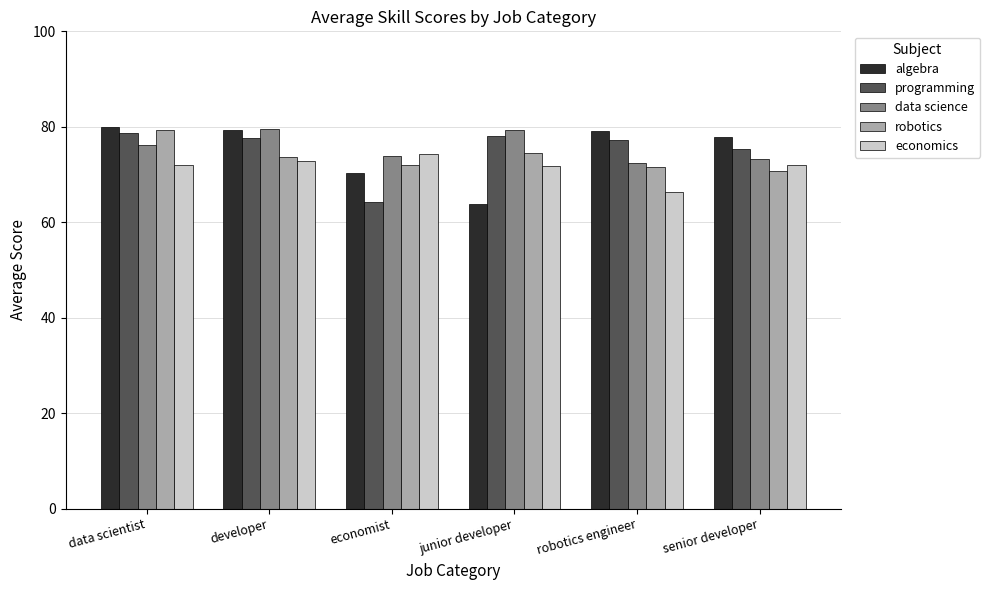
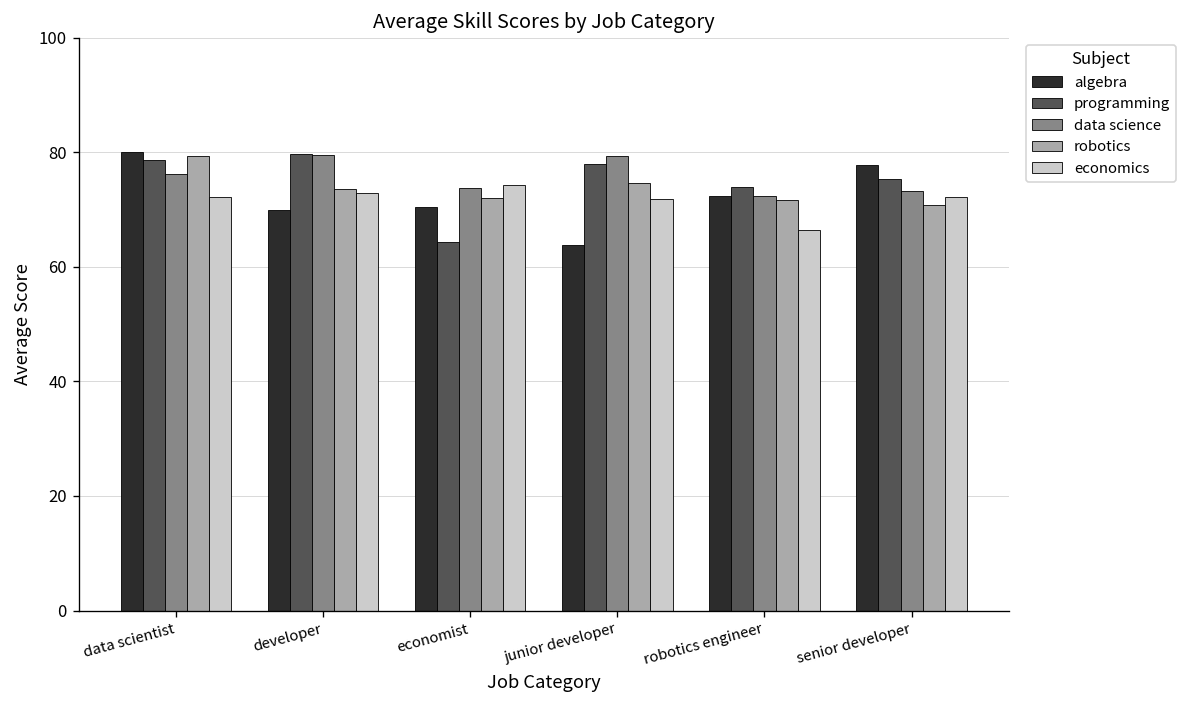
  {
    "algebra": {
      "data scientist": 80,
-     "developer": 79,
+     "developer": 70,
      "economist": 70,
      "junior developer": 64,
-     "robotics engineer": 79,
+     "robotics engineer": 72,
      "senior developer": 78
    },
    "programming": {
      "data scientist": 79,
-     "developer": 78,
+     "developer": 80,
      "economist": 64,
      "junior developer": 78,
-     "robotics engineer": 77,
+     "robotics engineer": 74,
      "senior developer": 75
    }
  }
